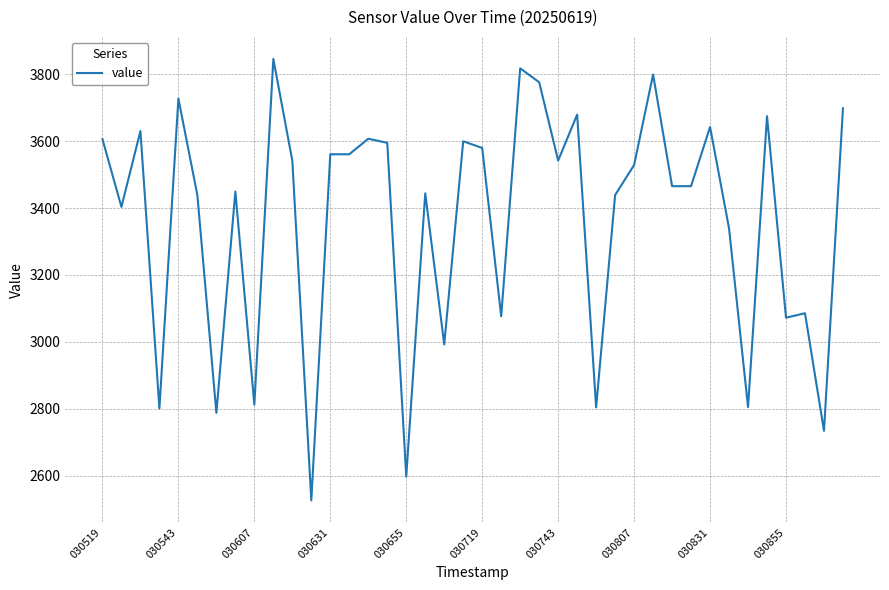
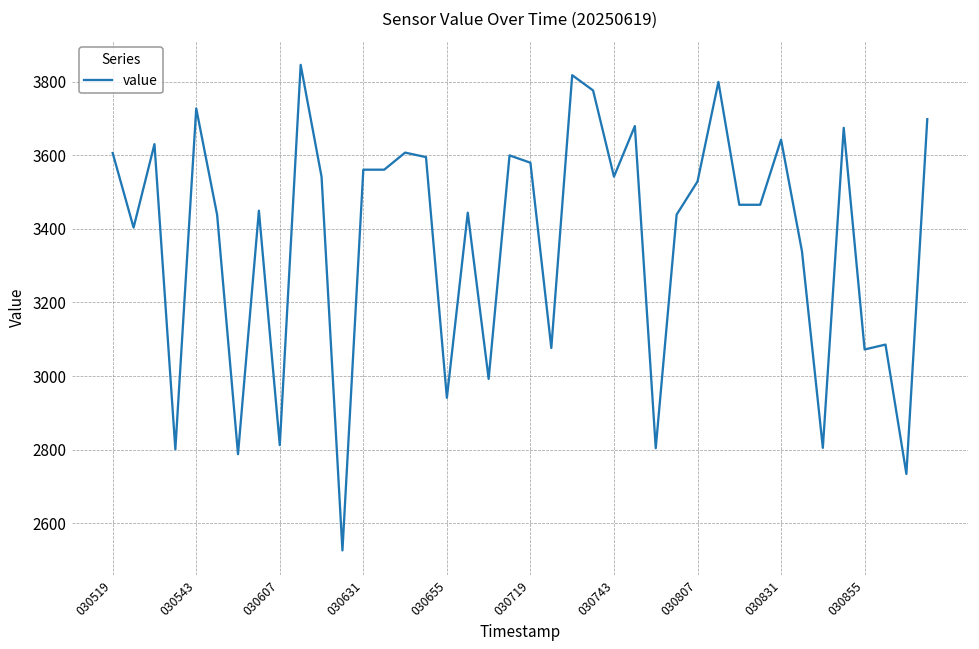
  {
    "030519": 3610,
    "030543": 3730,
    "030607": 2810,
    "030631": 3560,
-   "030655": 2600,
+   "030655": 2940,
    "030719": 3580,
    "030743": 3540,
    "030807": 3530,
    "030831": 3640,
    "030855": 3070
  }
